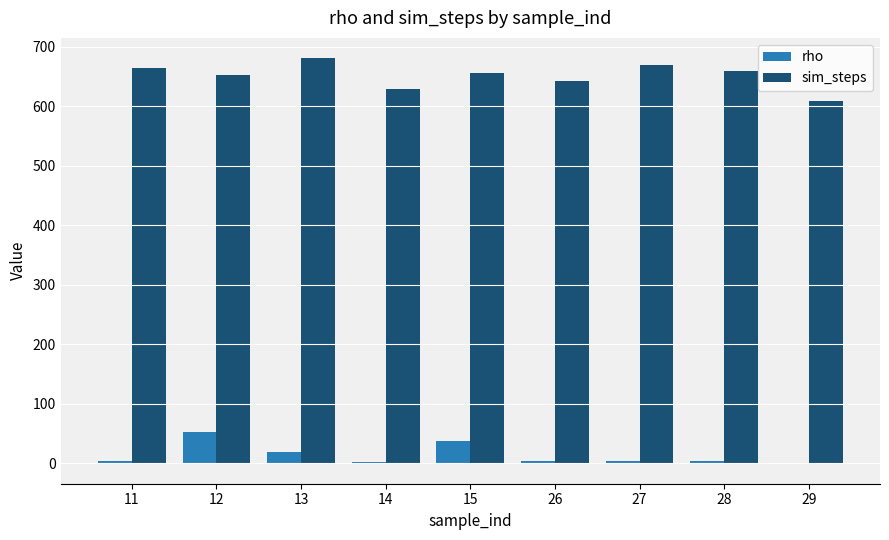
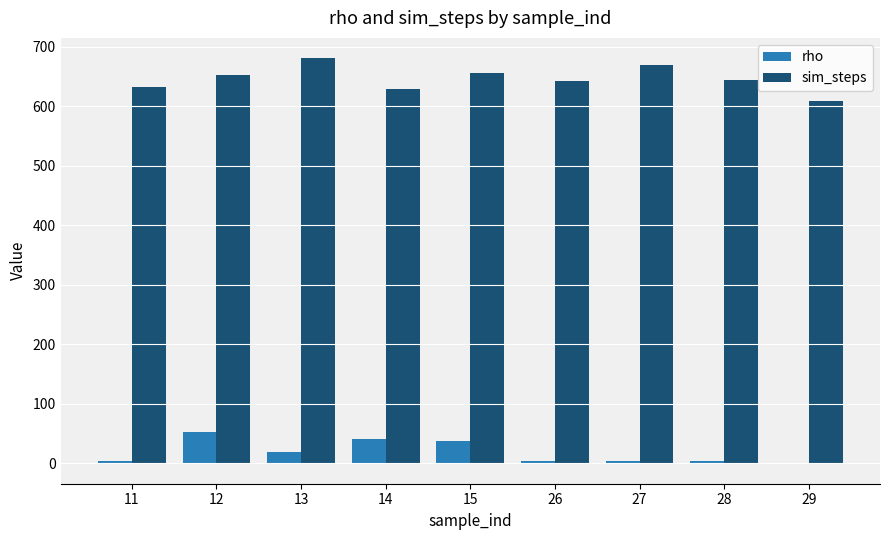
  {
    "rho": {
      "12": 50,
      "13": 20,
-     "14": 0,
+     "14": 40,
      "15": 40
    },
    "sim_steps": {
-     "11": 670,
+     "11": 630,
      "12": 650,
      "13": 680,
      "14": 630,
      "15": 660,
      "26": 640,
      "27": 670,
-     "28": 660,
+     "28": 650,
      "29": 610
    }
  }
